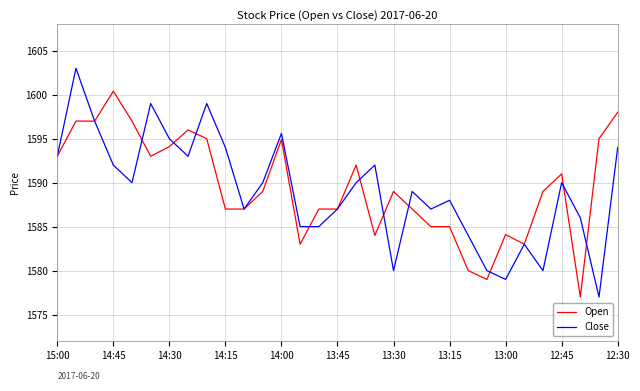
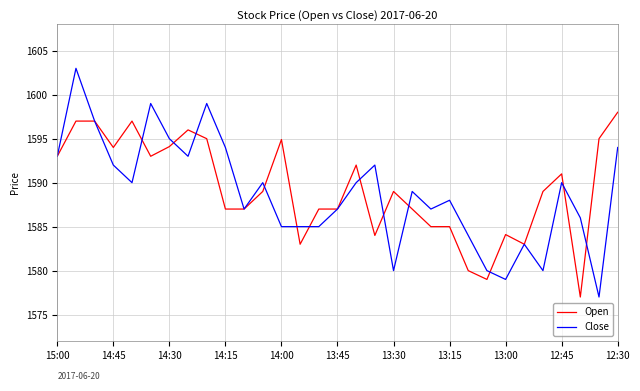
  {
    "Open": {
-     "14:45": 1600,
+     "14:45": 1594,
      "14:30": 1594,
      "14:15": 1587,
      "14:00": 1595,
      "13:30": 1589,
      "13:15": 1585,
      "13:00": 1584,
      "12:45": 1591,
      "12:30": 1598
    },
    "Close": {
      "14:45": 1592,
      "14:30": 1595,
      "14:15": 1594,
-     "14:00": 1596,
+     "14:00": 1585,
      "13:30": 1580,
      "13:15": 1588,
      "13:00": 1579,
      "12:45": 1590,
      "12:30": 1594
    }
  }
